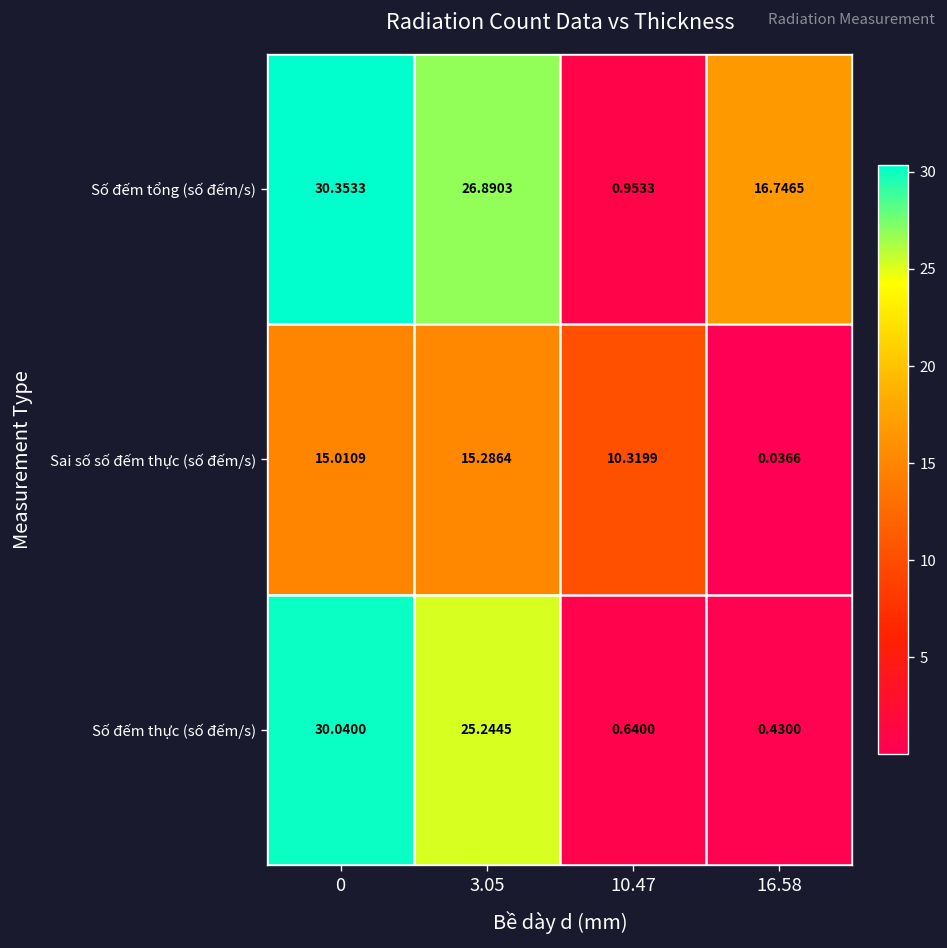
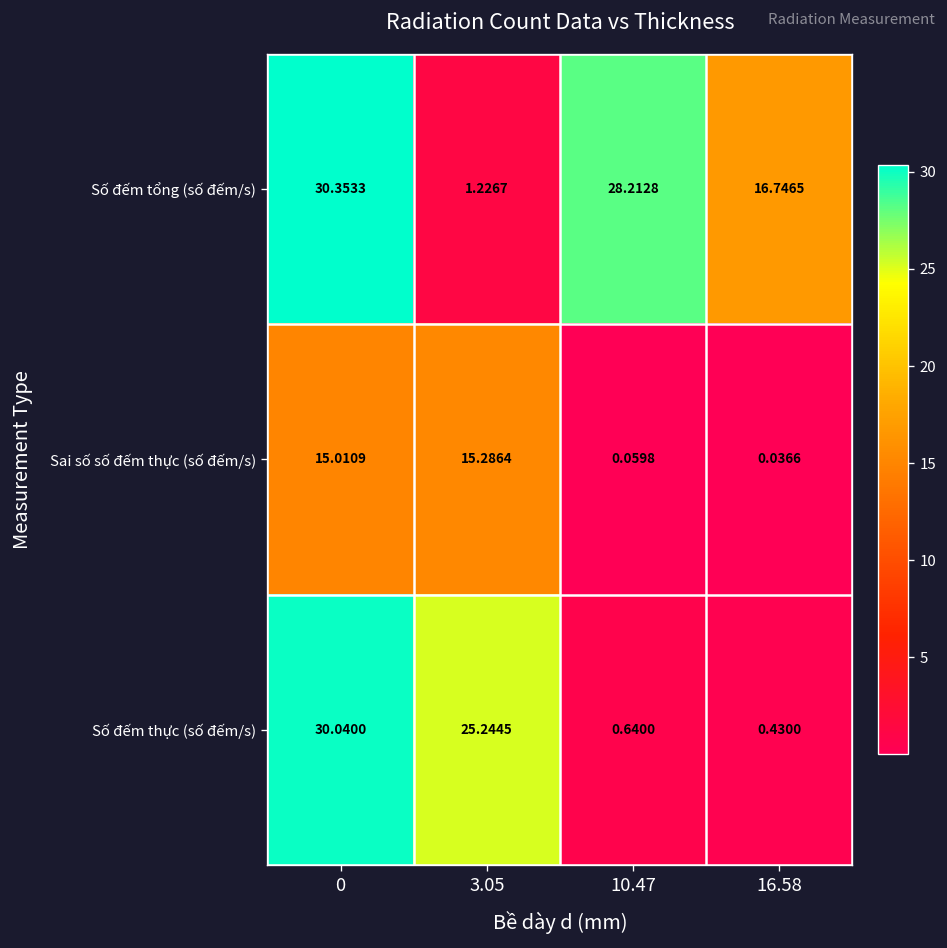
  {
    "Số đếm tổng (số đếm/s)": {
      "0": 30.3533,
-     "3.05": 26.8903,
-     "10.47": 0.9533,
+     "3.05": 1.2267,
+     "10.47": 28.2128,
      "16.58": 16.7465
    },
    "Sai số số đếm thực (số đếm/s)": {
      "0": 15.0109,
      "3.05": 15.2864,
-     "10.47": 10.3199,
+     "10.47": 0.0598,
      "16.58": 0.0366
    },
    "Số đếm thực (số đếm/s)": {
      "0": 30.0400,
      "3.05": 25.2445,
      "10.47": 0.6400,
      "16.58": 0.4300
    }
  }
